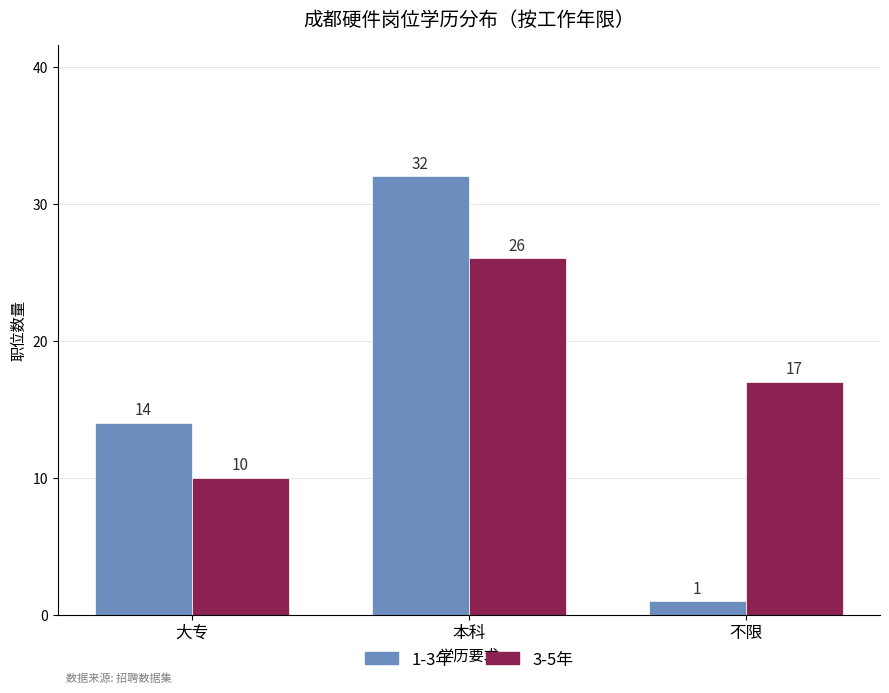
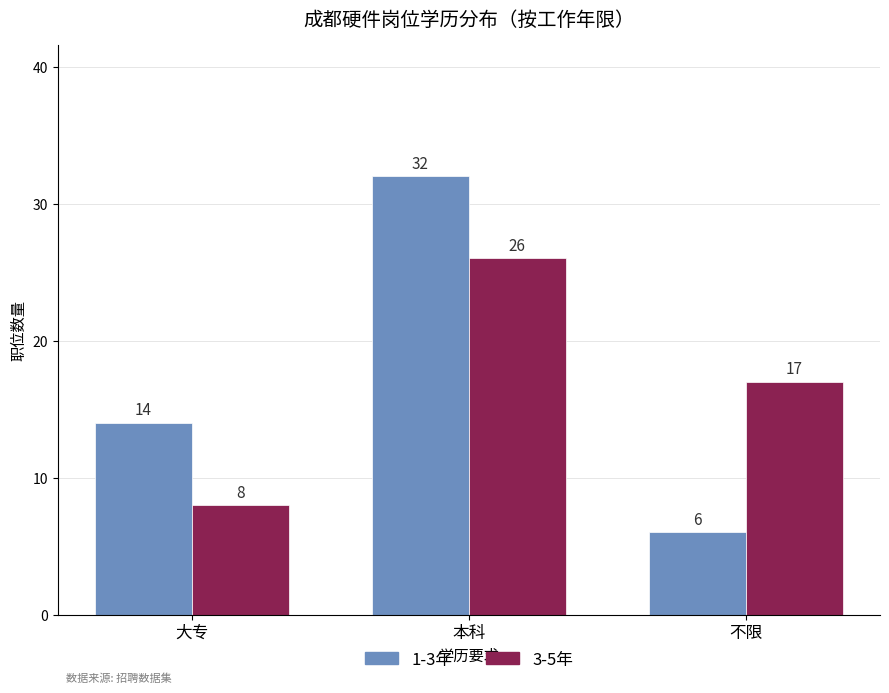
  {
    "1-3年": {
      "大专": 14,
      "本科": 32,
-     "不限": 1
+     "不限": 6
    },
    "3-5年": {
-     "大专": 10,
+     "大专": 8,
      "本科": 26,
      "不限": 17
    }
  }
